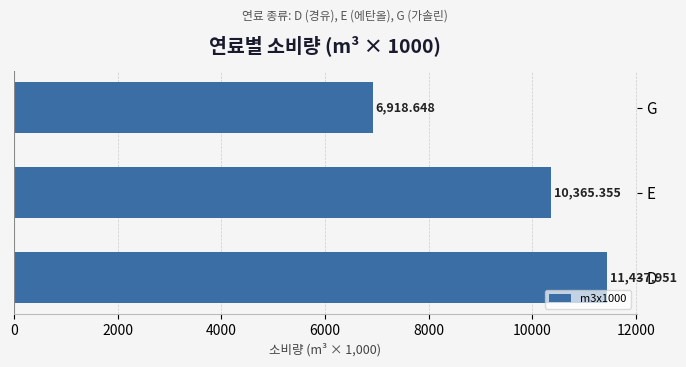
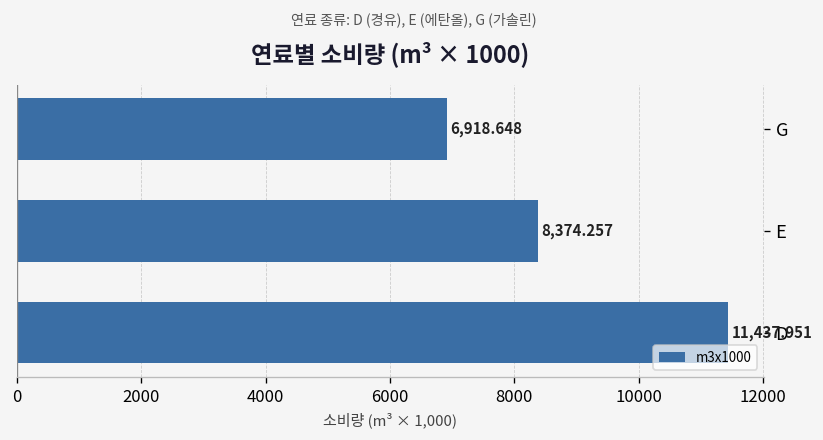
  {
    "G": "6,918.648",
-   "E": "10,365.355",
+   "E": "8,374.257",
    "D": "11,437.951"
  }
